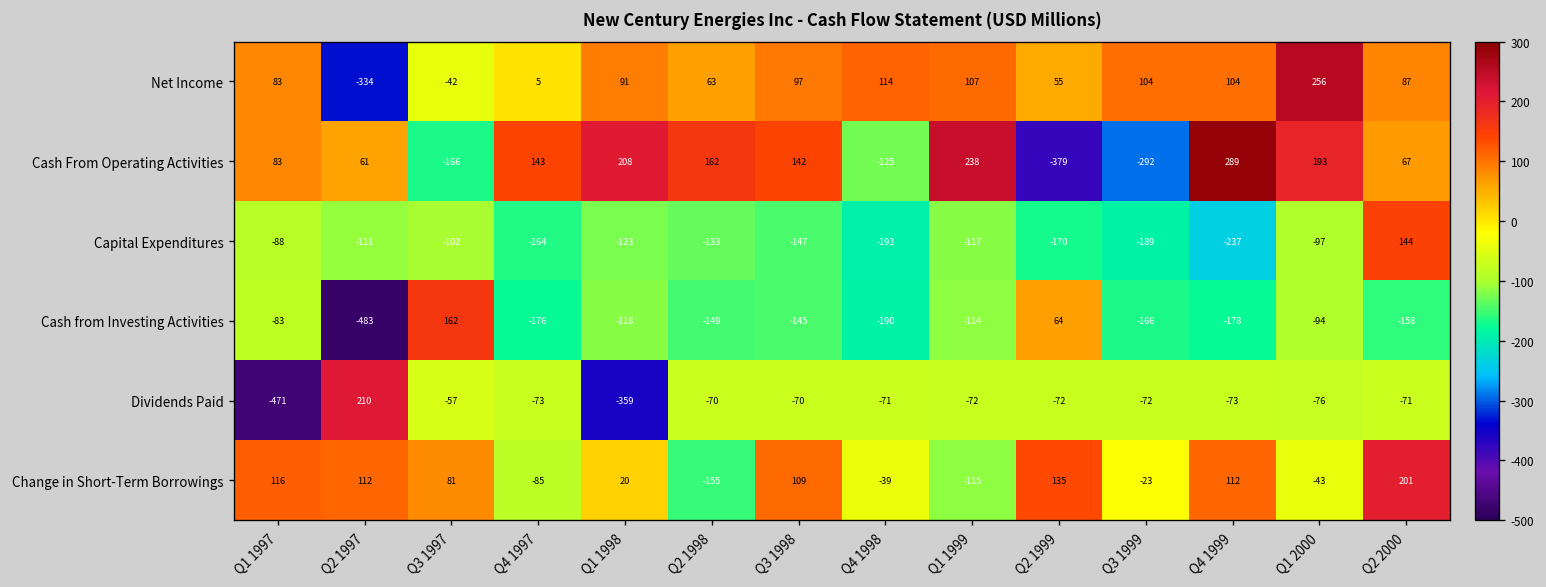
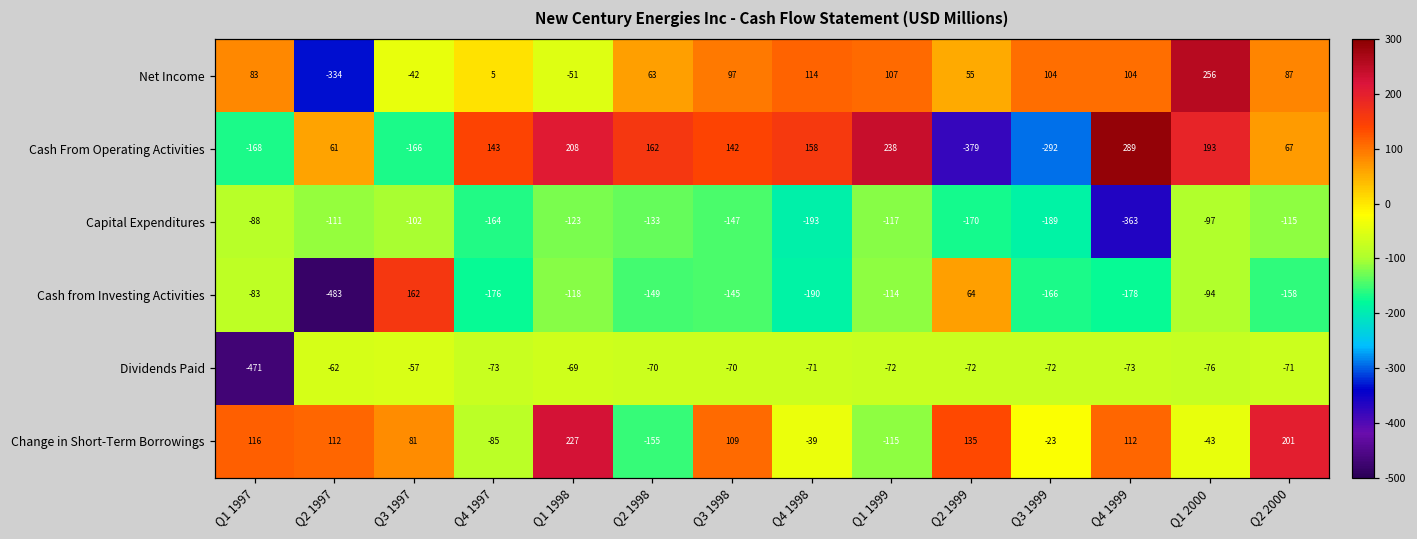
  {
    "Net Income": {
      "Q1 1997": 83,
      "Q2 1997": -334,
      "Q3 1997": -42,
      "Q4 1997": 5,
-     "Q1 1998": 91,
+     "Q1 1998": -51,
      "Q2 1998": 63,
      "Q3 1998": 97,
      "Q4 1998": 114,
      "Q1 1999": 107,
      "Q2 1999": 55,
      "Q3 1999": 104,
      "Q4 1999": 104,
      "Q1 2000": 256,
      "Q2 2000": 87
    },
    "Cash From Operating Activities": {
-     "Q1 1997": 83,
+     "Q1 1997": -168,
      "Q2 1997": 61,
      "Q3 1997": -166,
      "Q4 1997": 143,
      "Q1 1998": 208,
      "Q2 1998": 162,
      "Q3 1998": 142,
-     "Q4 1998": -125,
+     "Q4 1998": 158,
      "Q1 1999": 238,
      "Q2 1999": -379,
      "Q3 1999": -292,
      "Q4 1999": 289,
      "Q1 2000": 193,
      "Q2 2000": 67
    },
    "Capital Expenditures": {
      "Q1 1997": -88,
      "Q2 1997": -111,
      "Q3 1997": -102,
      "Q4 1997": -164,
      "Q1 1998": -123,
      "Q2 1998": -133,
      "Q3 1998": -147,
      "Q4 1998": -193,
      "Q1 1999": -117,
      "Q2 1999": -170,
      "Q3 1999": -189,
-     "Q4 1999": -237,
+     "Q4 1999": -363,
      "Q1 2000": -97,
-     "Q2 2000": 144
+     "Q2 2000": -115
    },
    "Cash from Investing Activities": {
      "Q1 1997": -83,
      "Q2 1997": -483,
      "Q3 1997": 162,
      "Q4 1997": -176,
      "Q1 1998": -118,
      "Q2 1998": -149,
      "Q3 1998": -145,
      "Q4 1998": -190,
      "Q1 1999": -114,
      "Q2 1999": 64,
      "Q3 1999": -166,
      "Q4 1999": -178,
      "Q1 2000": -94,
      "Q2 2000": -158
    },
    "Dividends Paid": {
      "Q1 1997": -471,
-     "Q2 1997": 210,
+     "Q2 1997": -62,
      "Q3 1997": -57,
      "Q4 1997": -73,
-     "Q1 1998": -359,
+     "Q1 1998": -69,
      "Q2 1998": -70,
      "Q3 1998": -70,
      "Q4 1998": -71,
      "Q1 1999": -72,
      "Q2 1999": -72,
      "Q3 1999": -72,
      "Q4 1999": -73,
      "Q1 2000": -76,
      "Q2 2000": -71
    },
    "Change in Short-Term Borrowings": {
      "Q1 1997": 116,
      "Q2 1997": 112,
      "Q3 1997": 81,
      "Q4 1997": -85,
-     "Q1 1998": 20,
+     "Q1 1998": 227,
      "Q2 1998": -155,
      "Q3 1998": 109,
      "Q4 1998": -39,
      "Q1 1999": -115,
      "Q2 1999": 135,
      "Q3 1999": -23,
      "Q4 1999": 112,
      "Q1 2000": -43,
      "Q2 2000": 201
    }
  }
